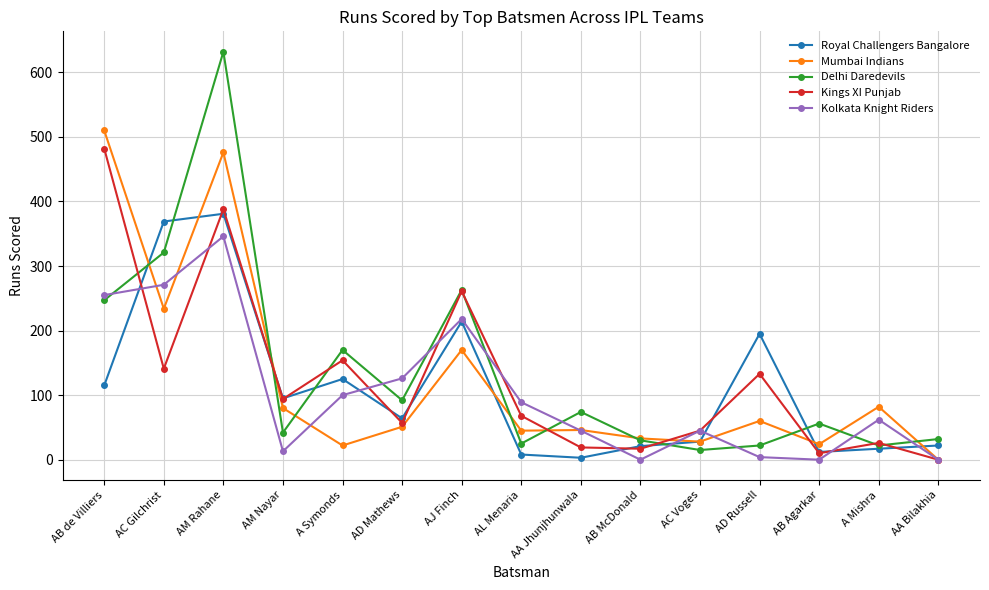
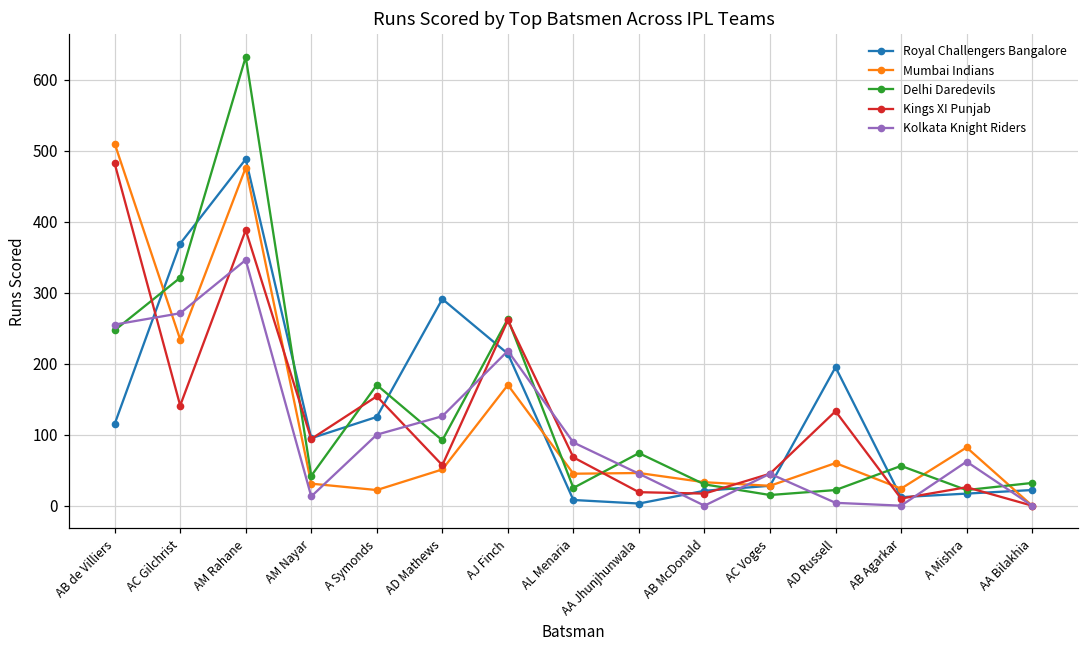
  {
    "Royal Challengers Bangalore": {
      "AB de Villiers": 120,
      "AC Gilchrist": 370,
-     "AM Rahane": 380,
+     "AM Rahane": 490,
      "A Symonds": 130,
-     "AD Mathews": 60,
+     "AD Mathews": 290,
      "AJ Finch": 210,
      "AL Menaria": 10,
      "AA Jhunjhunwala": 0,
      "AB McDonald": 20,
      "AD Russell": 200,
      "A Mishra": 20,
      "AA Bilakhia": 20
    },
    "Mumbai Indians": {
      "AB de Villiers": 510,
      "AC Gilchrist": 230,
      "AM Rahane": 480,
-     "AM Nayar": 80,
+     "AM Nayar": 30,
      "A Symonds": 20,
      "AD Mathews": 50,
      "AJ Finch": 170,
      "AL Menaria": 50,
      "AD Russell": 60,
      "AB Agarkar": 20,
      "A Mishra": 80
    },
    "Delhi Daredevils": {
      "AB de Villiers": 250,
      "AC Gilchrist": 320,
      "AM Rahane": 630,
      "AM Nayar": 40,
      "A Symonds": 170,
      "AD Mathews": 90,
      "AL Menaria": 30,
      "AA Jhunjhunwala": 70,
      "AC Voges": 20,
      "AD Russell": 20,
      "AB Agarkar": 60,
      "A Mishra": 20,
      "AA Bilakhia": 30
    },
    "Kings XI Punjab": {
      "AB de Villiers": 480,
      "AC Gilchrist": 140,
      "AM Rahane": 390,
      "A Symonds": 150,
      "AD Mathews": 60,
      "AL Menaria": 70,
      "AA Jhunjhunwala": 20,
      "AB McDonald": 20,
      "AD Russell": 130,
      "A Mishra": 30
    },
    "Kolkata Knight Riders": {
      "AB de Villiers": 260,
      "AC Gilchrist": 270,
      "AM Rahane": 350,
      "AM Nayar": 10,
      "A Symonds": 100,
      "AD Mathews": 130,
      "AJ Finch": 220,
      "AL Menaria": 90,
      "AB McDonald": 0,
      "AD Russell": 0,
      "AB Agarkar": 0,
      "A Mishra": 60
    }
  }
